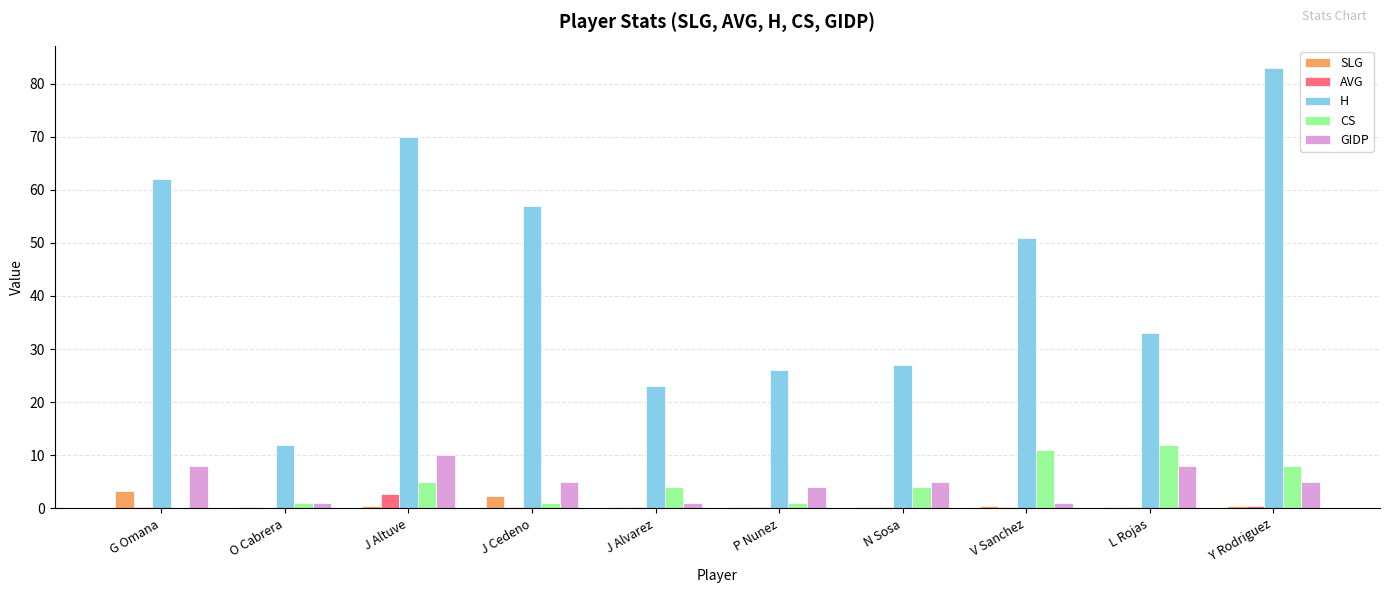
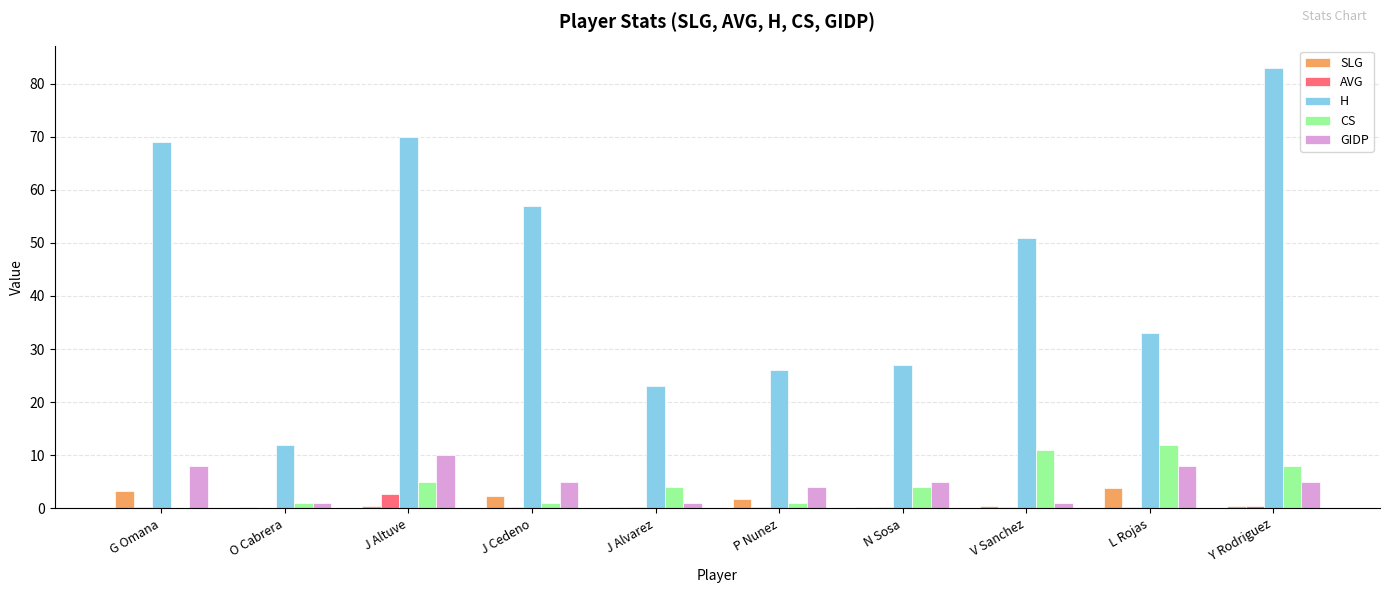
  {
    "SLG": {
      "G Omana": 3,
      "J Cedeno": 2,
-     "P Nunez": 0,
-     "L Rojas": 0
+     "P Nunez": 2,
+     "L Rojas": 4
    },
    "AVG": {
      "J Altuve": 3
    },
    "H": {
-     "G Omana": 62,
+     "G Omana": 69,
      "O Cabrera": 12,
      "J Altuve": 70,
      "J Cedeno": 57,
      "J Alvarez": 23,
      "P Nunez": 26,
      "N Sosa": 27,
      "V Sanchez": 51,
      "L Rojas": 33,
      "Y Rodriguez": 83
    },
    "CS": {
      "G Omana": 0,
      "O Cabrera": 1,
      "J Altuve": 5,
      "J Cedeno": 1,
      "J Alvarez": 4,
      "P Nunez": 1,
      "N Sosa": 4,
      "V Sanchez": 11,
      "L Rojas": 12,
      "Y Rodriguez": 8
    },
    "GIDP": {
      "G Omana": 8,
      "O Cabrera": 1,
      "J Altuve": 10,
      "J Cedeno": 5,
      "J Alvarez": 1,
      "P Nunez": 4,
      "N Sosa": 5,
      "V Sanchez": 1,
      "L Rojas": 8,
      "Y Rodriguez": 5
    }
  }
